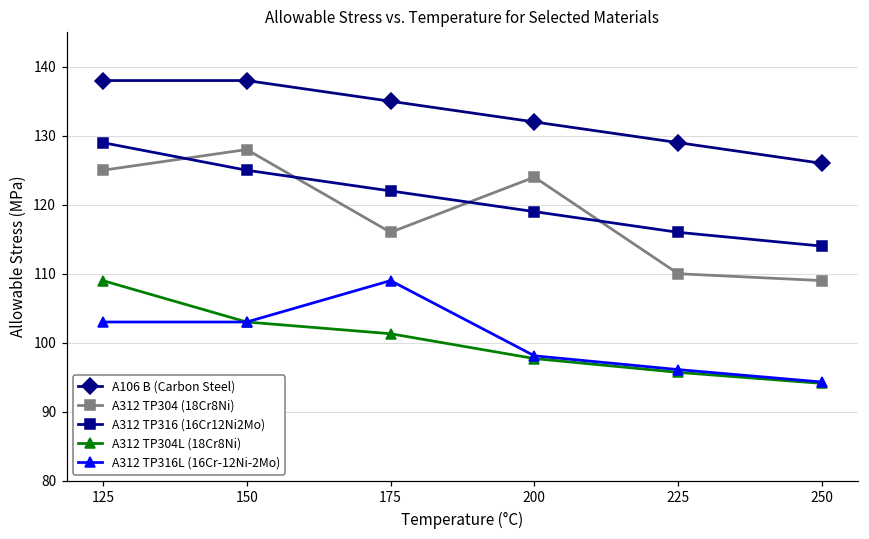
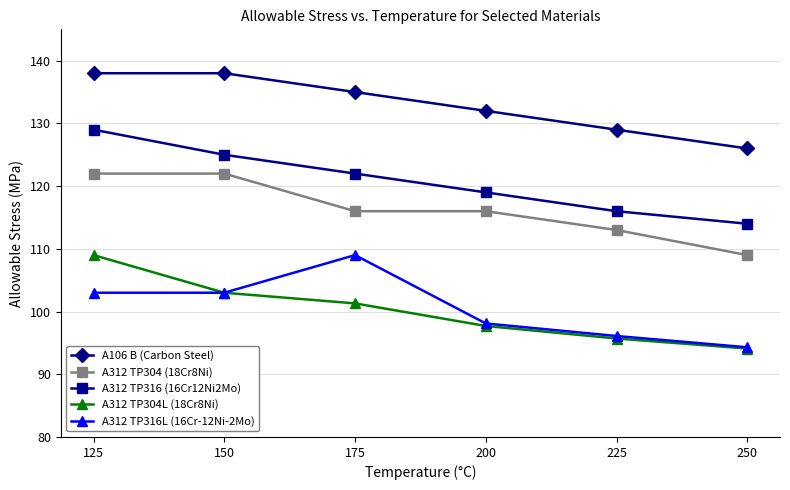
  {
    "A312 TP304 (18Cr8Ni)": {
-     "125": 125,
-     "150": 128,
+     "125": 122,
+     "150": 122,
      "175": 116,
-     "200": 124,
-     "225": 110,
+     "200": 116,
+     "225": 113,
      "250": 109
    },
    "A312 TP304L (18Cr8Ni)": {
      "125": 109,
      "175": 101
    },
    "A312 TP316L (16Cr-12Ni-2Mo)": {
      "125": 103,
      "175": 109
    }
  }
